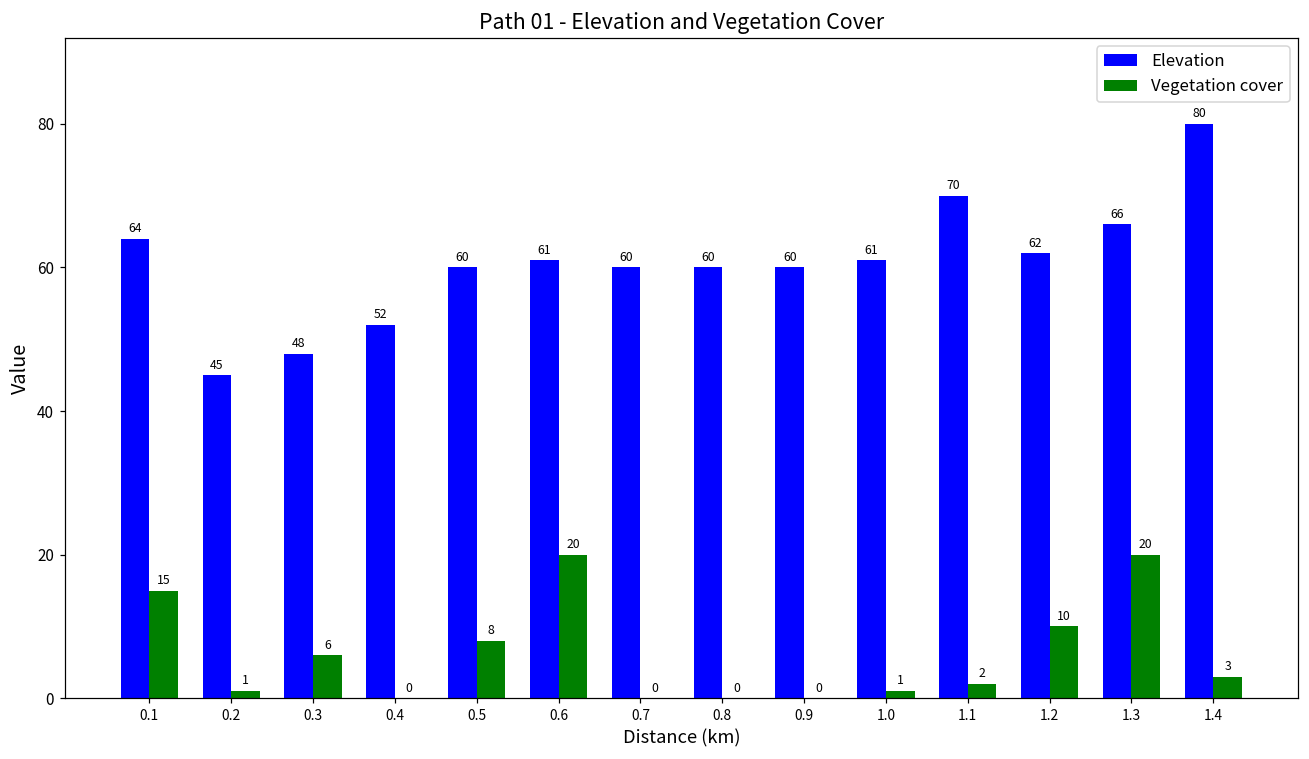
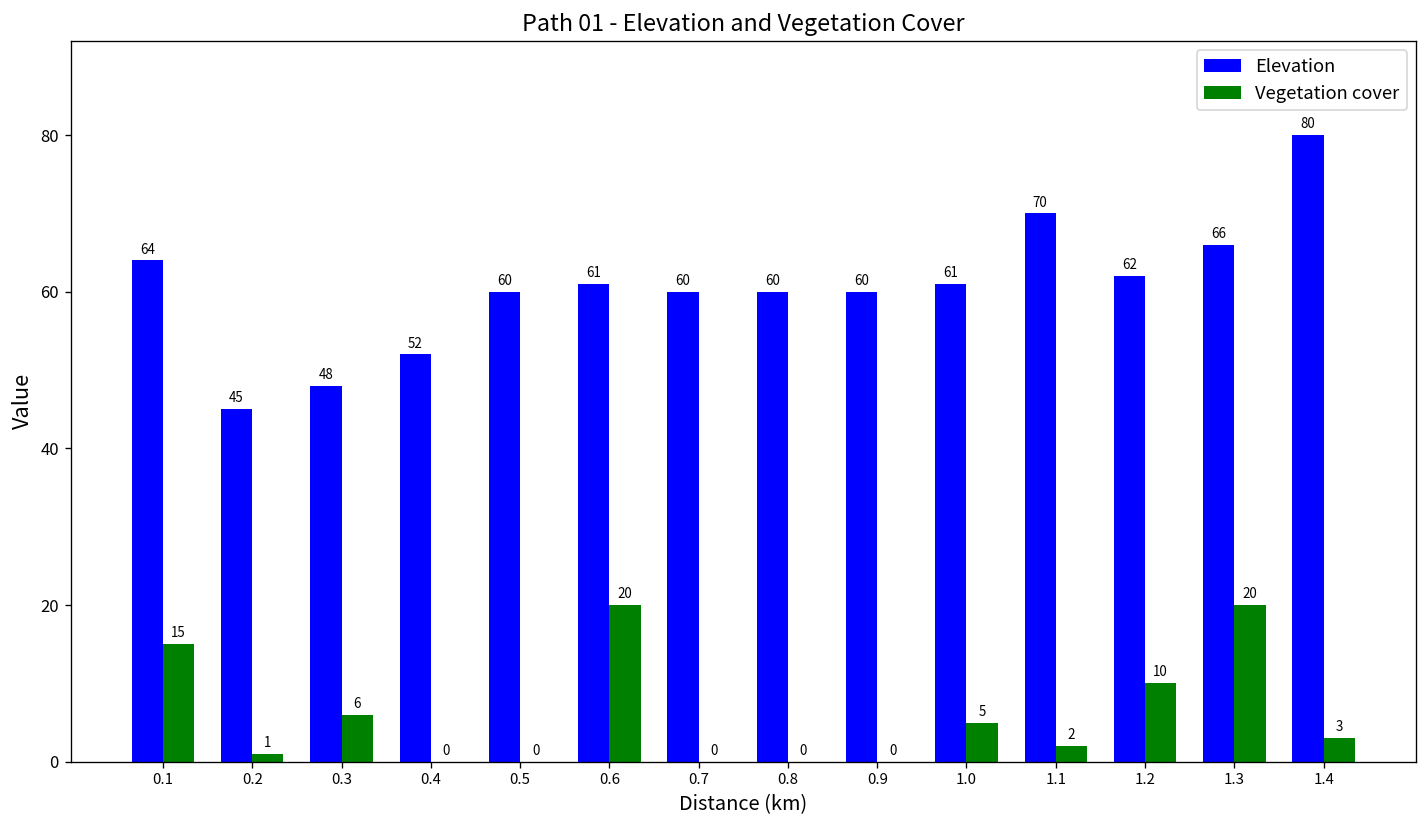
  {
    "Elevation": {
      "0.1": 64,
      "0.2": 45,
      "0.3": 48,
      "0.4": 52,
      "0.5": 60,
      "0.6": 61,
      "0.7": 60,
      "0.8": 60,
      "0.9": 60,
      "1.0": 61,
      "1.1": 70,
      "1.2": 62,
      "1.3": 66,
      "1.4": 80
    },
    "Vegetation cover": {
      "0.1": 15,
      "0.2": 1,
      "0.3": 6,
      "0.4": 0,
-     "0.5": 8,
+     "0.5": 0,
      "0.6": 20,
      "0.7": 0,
      "0.8": 0,
      "0.9": 0,
-     "1.0": 1,
+     "1.0": 5,
      "1.1": 2,
      "1.2": 10,
      "1.3": 20,
      "1.4": 3
    }
  }
